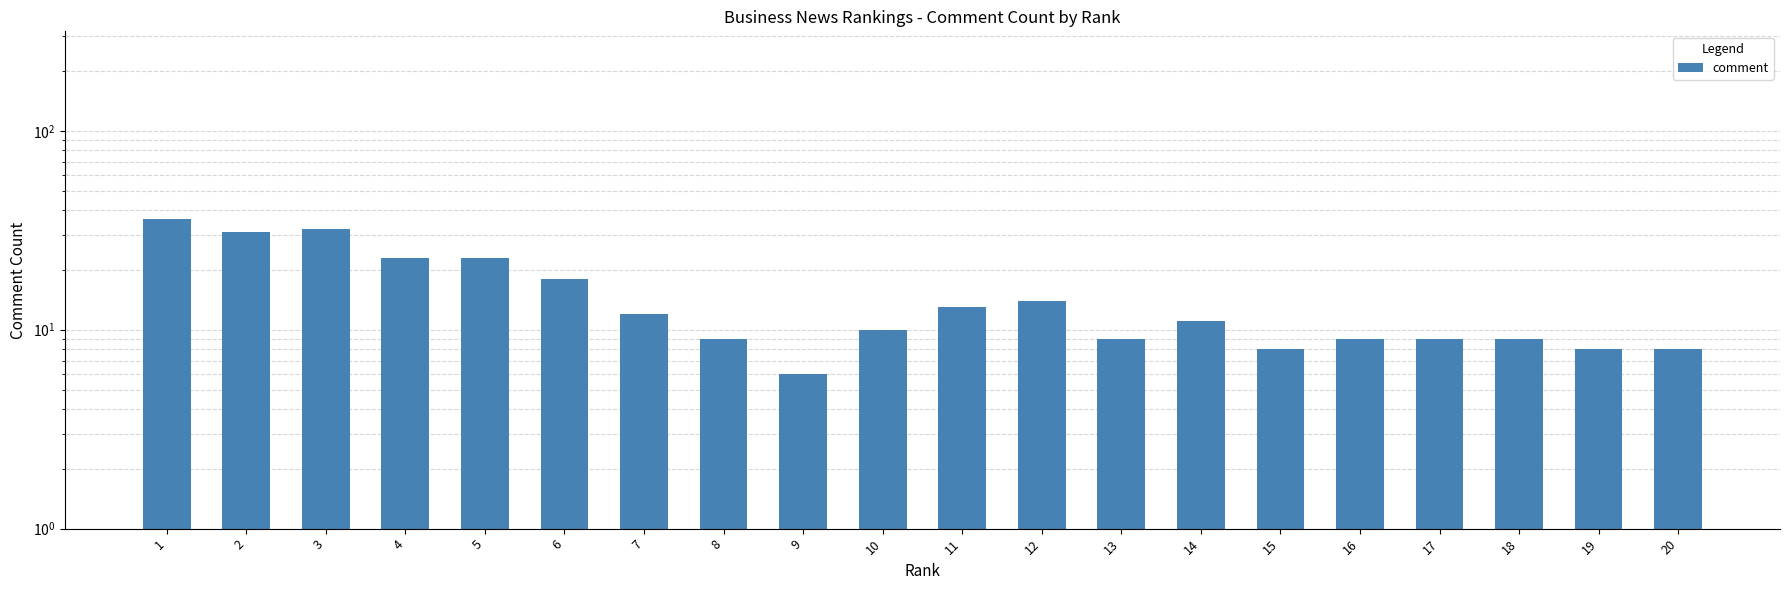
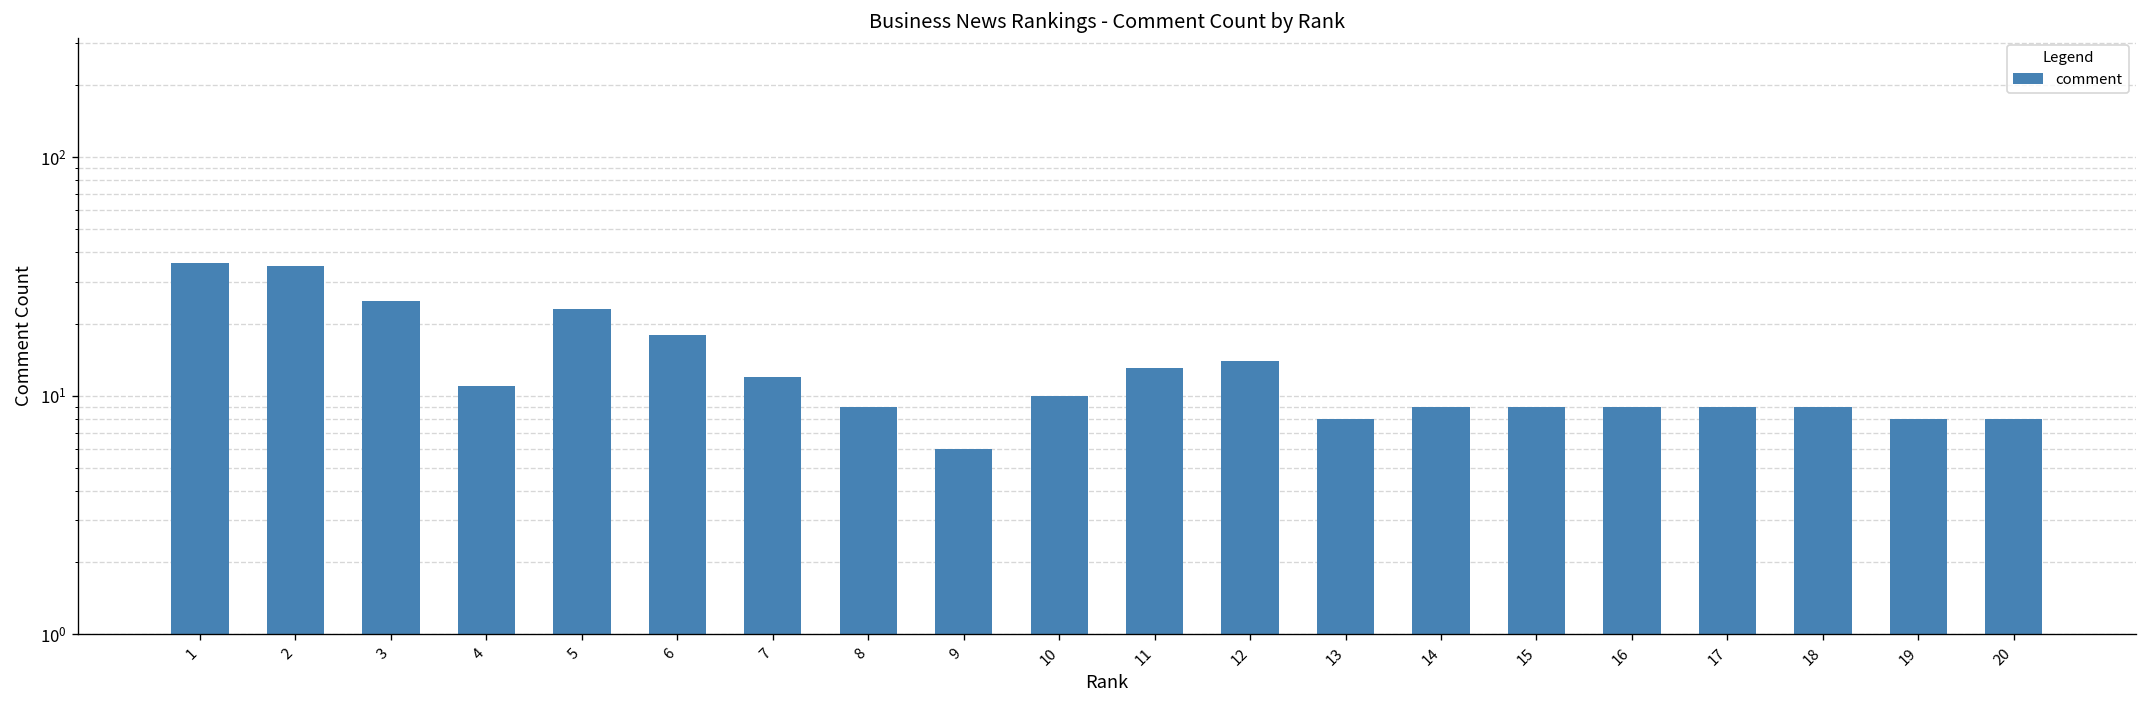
  {
    "1": 36,
-   "2": 31,
-   "3": 32,
-   "4": 23,
+   "2": 35,
+   "3": 25,
+   "4": 11,
    "5": 23,
    "6": 18,
    "7": 12,
    "8": 9,
    "9": 6,
    "10": 10,
    "11": 13,
    "12": 14,
-   "13": 9,
-   "14": 11,
-   "15": 8,
+   "13": 8,
+   "14": 9,
+   "15": 9,
    "16": 9,
    "17": 9,
    "18": 9,
    "19": 8,
    "20": 8
  }
